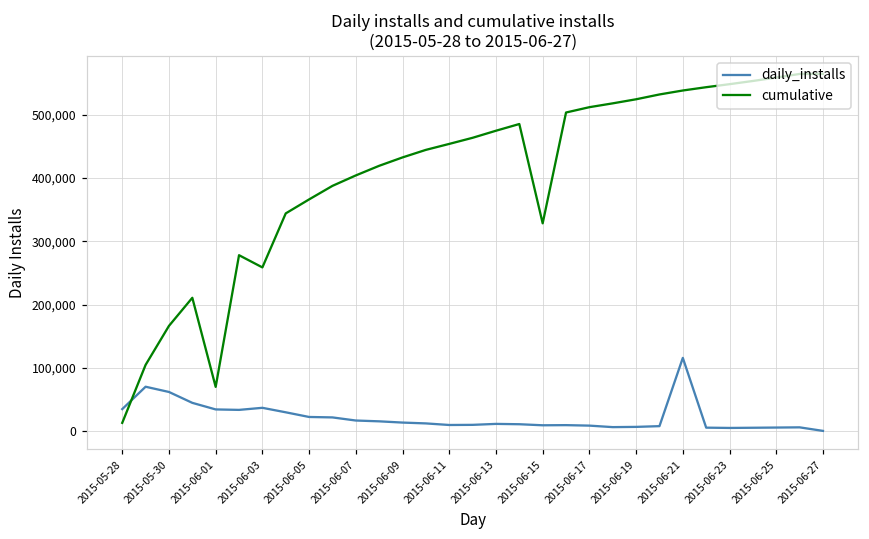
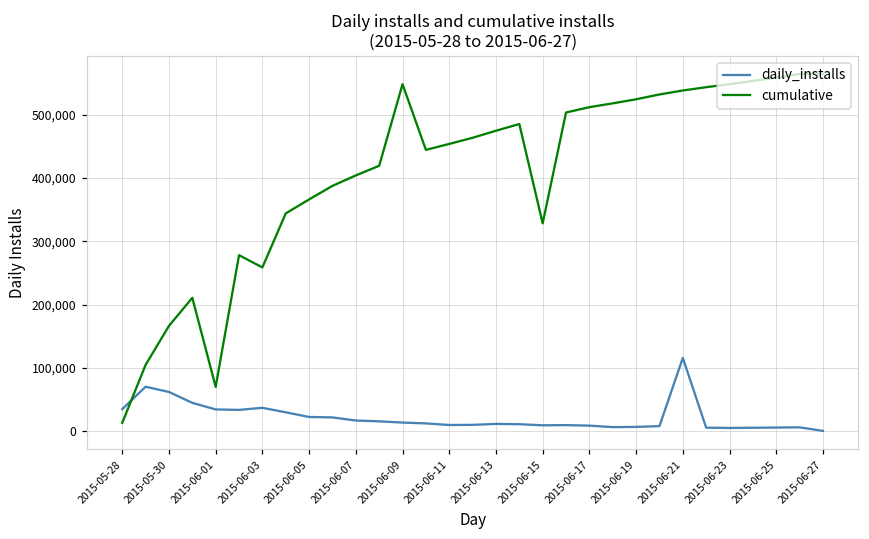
  {
    "daily_installs": {
      "2015-05-28": "30,000",
      "2015-05-30": "60,000",
      "2015-06-01": "30,000",
      "2015-06-03": "40,000",
      "2015-06-05": "20,000",
      "2015-06-07": "20,000",
      "2015-06-09": "10,000",
      "2015-06-11": "10,000",
      "2015-06-13": "10,000",
      "2015-06-15": "10,000",
      "2015-06-17": "10,000",
      "2015-06-19": "10,000",
      "2015-06-21": "120,000",
      "2015-06-23": "0",
      "2015-06-25": "10,000",
      "2015-06-27": "0"
    },
    "cumulative": {
      "2015-05-28": "10,000",
      "2015-05-30": "170,000",
      "2015-06-01": "70,000",
      "2015-06-03": "260,000",
      "2015-06-05": "370,000",
      "2015-06-07": "400,000",
-     "2015-06-09": "430,000",
+     "2015-06-09": "550,000",
      "2015-06-11": "450,000",
      "2015-06-13": "470,000",
      "2015-06-15": "330,000",
      "2015-06-17": "510,000",
      "2015-06-19": "520,000",
      "2015-06-21": "540,000"
    }
  }
